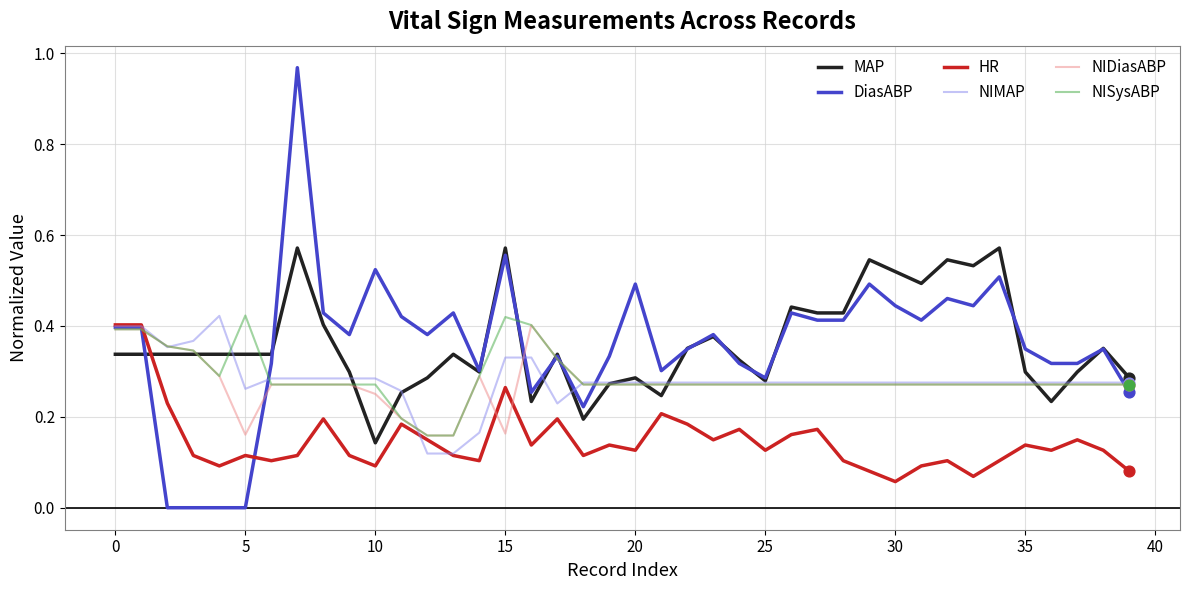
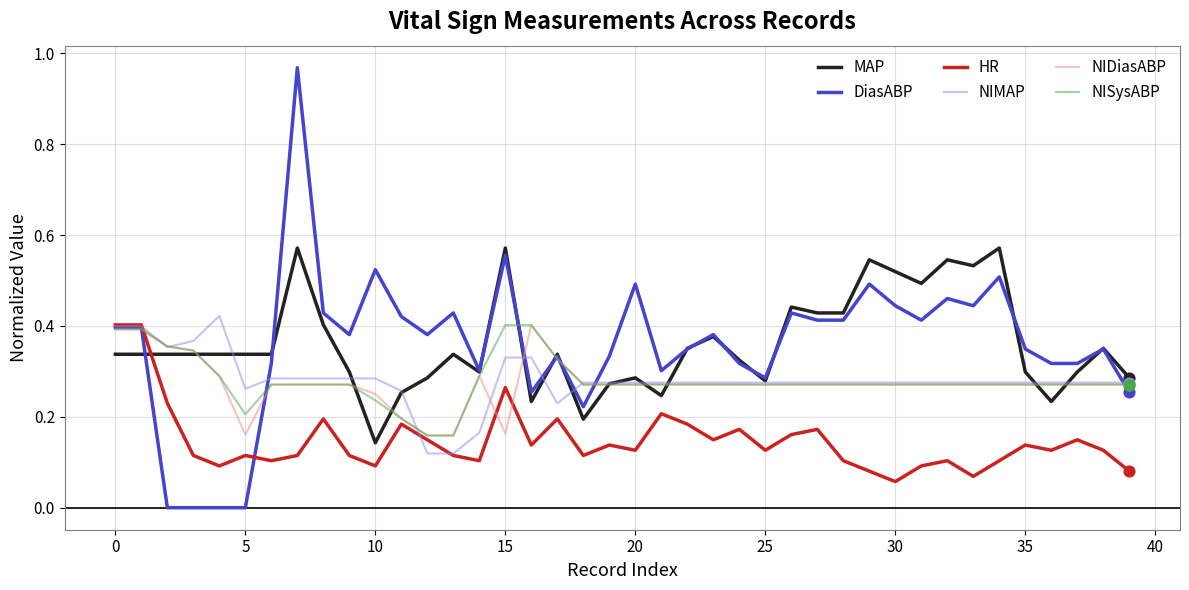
  {
    "NISysABP": {
-     "5": 0.42,
-     "10": 0.27,
-     "15": 0.42
+     "5": 0.21,
+     "10": 0.24,
+     "15": 0.40
    }
  }
